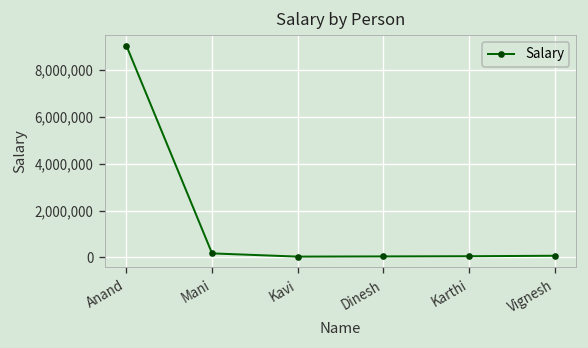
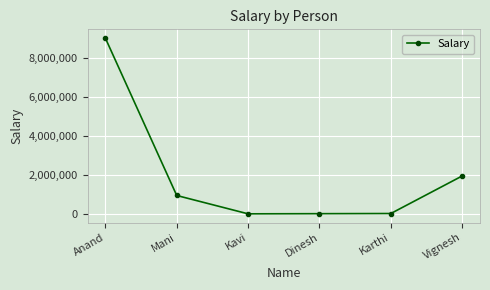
  {
    "Anand": "9,000,000",
-   "Mani": "200,000",
+   "Mani": "1,000,000",
    "Kavi": "0",
    "Dinesh": "0",
    "Karthi": "0",
-   "Vignesh": "100,000"
+   "Vignesh": "2,000,000"
  }
